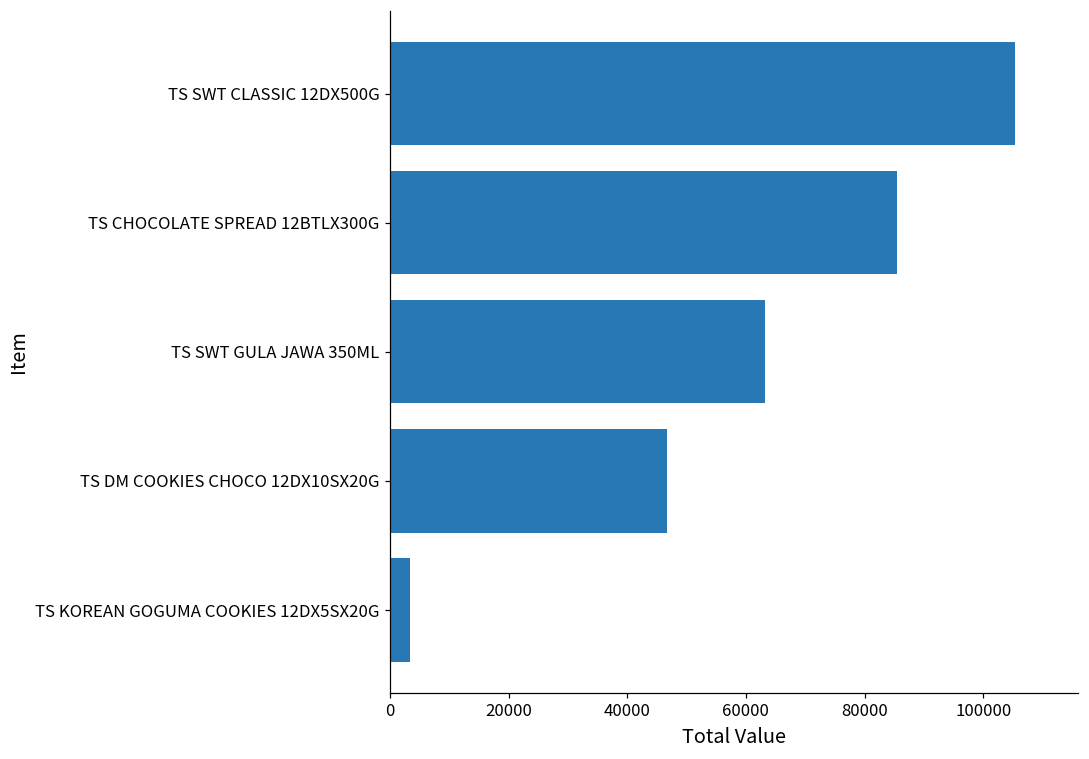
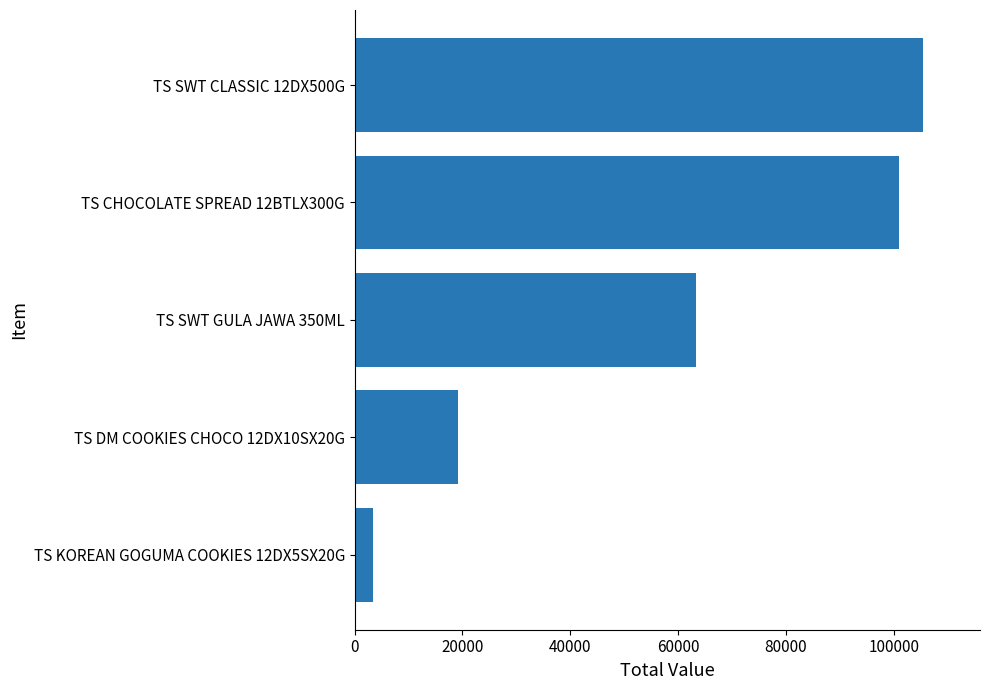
  {
    "TS SWT CLASSIC 12DX500G": 105000,
-   "TS CHOCOLATE SPREAD 12BTLX300G": 85000,
+   "TS CHOCOLATE SPREAD 12BTLX300G": 101000,
    "TS SWT GULA JAWA 350ML": 63000,
-   "TS DM COOKIES CHOCO 12DX10SX20G": 47000,
+   "TS DM COOKIES CHOCO 12DX10SX20G": 19000,
    "TS KOREAN GOGUMA COOKIES 12DX5SX20G": 3000
  }
